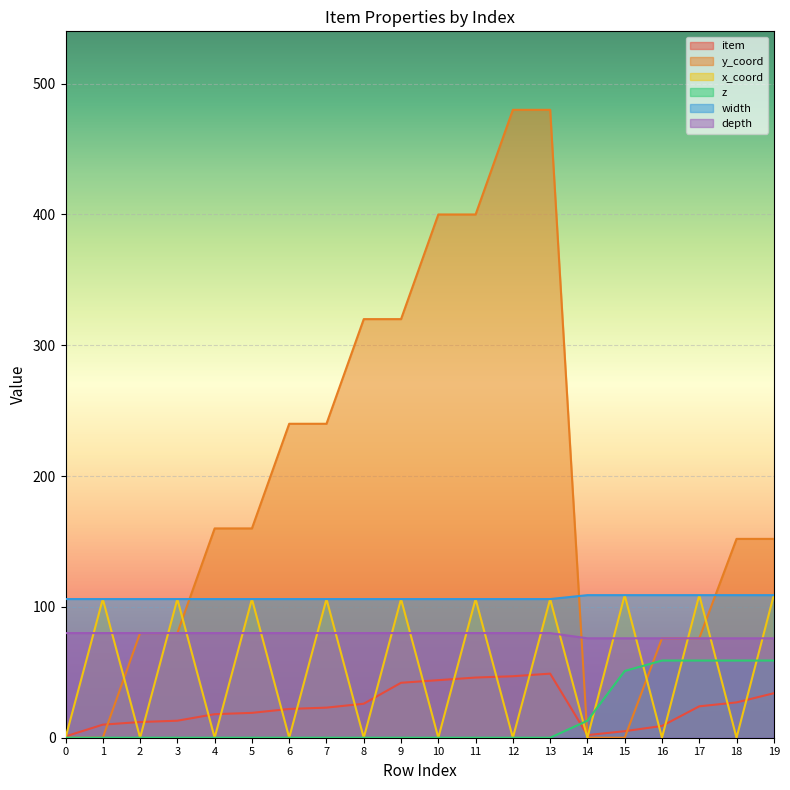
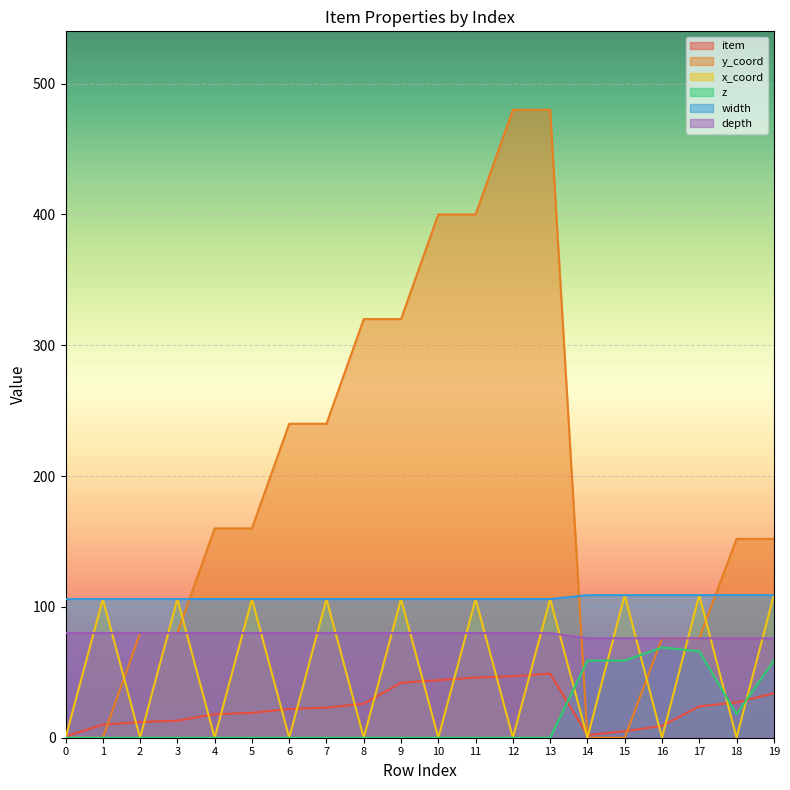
  {
    "z": {
      "3": 0,
      "5": 0,
      "7": 0,
      "9": 0,
      "11": 0,
      "13": 0,
-     "14": 13,
-     "15": 51,
-     "16": 59,
-     "17": 59,
-     "18": 59,
+     "14": 59,
+     "15": 59,
+     "16": 69,
+     "17": 66,
+     "18": 18,
      "19": 59
    },
    "width": {
      "0": 106,
      "2": 106,
      "4": 106,
      "6": 106,
      "8": 106,
      "10": 106,
      "12": 106,
      "14": 109,
      "16": 109,
      "18": 109
    },
    "depth": {
      "0": 80,
      "1": 80,
      "4": 80,
      "5": 80,
      "6": 80,
      "7": 80,
      "8": 80,
      "9": 80,
      "10": 80,
      "11": 80,
      "12": 80,
      "13": 80,
      "14": 76,
      "15": 76,
      "18": 76,
      "19": 76
    }
  }
